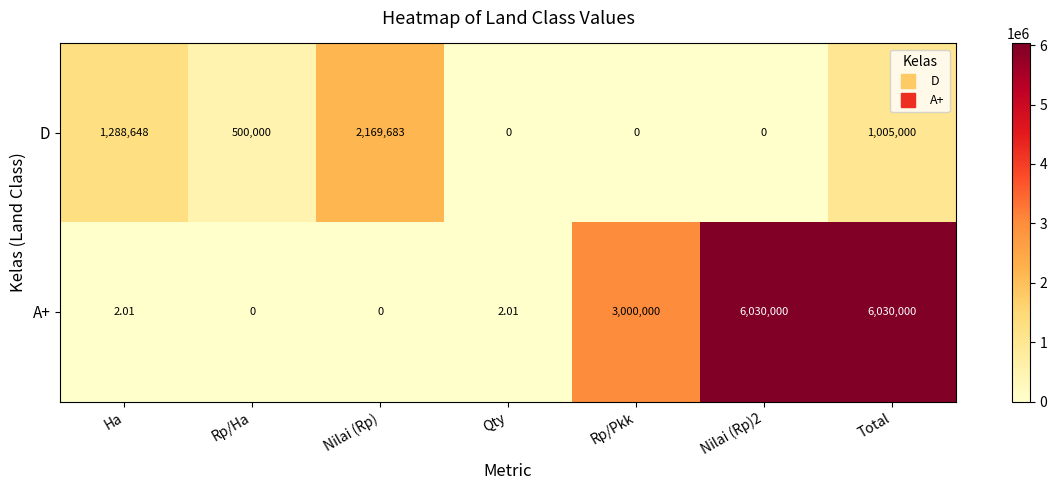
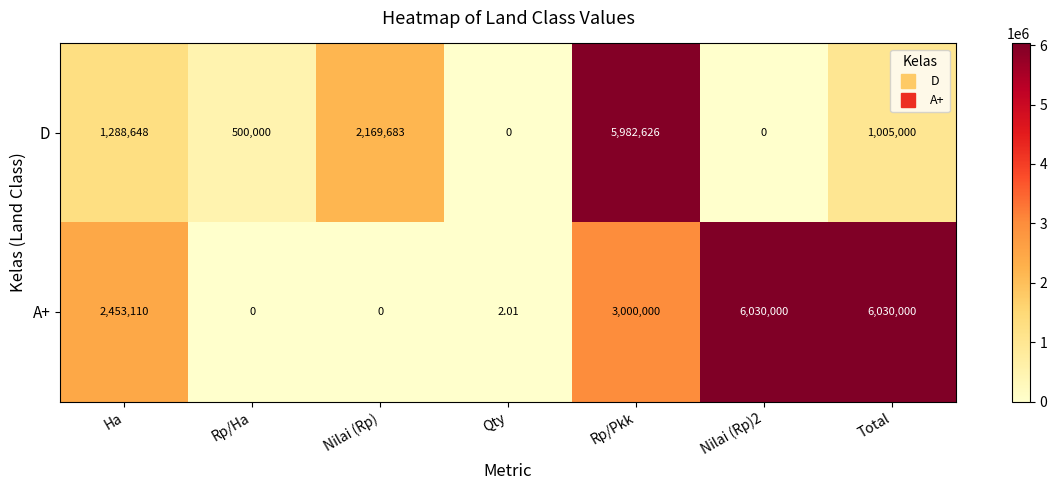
  {
    "D": {
      "Ha": "1,288,648",
      "Rp/Ha": "500,000",
      "Nilai (Rp)": "2,169,683",
      "Qty": "0",
-     "Rp/Pkk": "0",
+     "Rp/Pkk": "5,982,626",
      "Nilai (Rp)2": "0",
      "Total": "1,005,000"
    },
    "A+": {
-     "Ha": "2.01",
+     "Ha": "2,453,110",
      "Rp/Ha": "0",
      "Nilai (Rp)": "0",
      "Qty": "2.01",
      "Rp/Pkk": "3,000,000",
      "Nilai (Rp)2": "6,030,000",
      "Total": "6,030,000"
    }
  }
